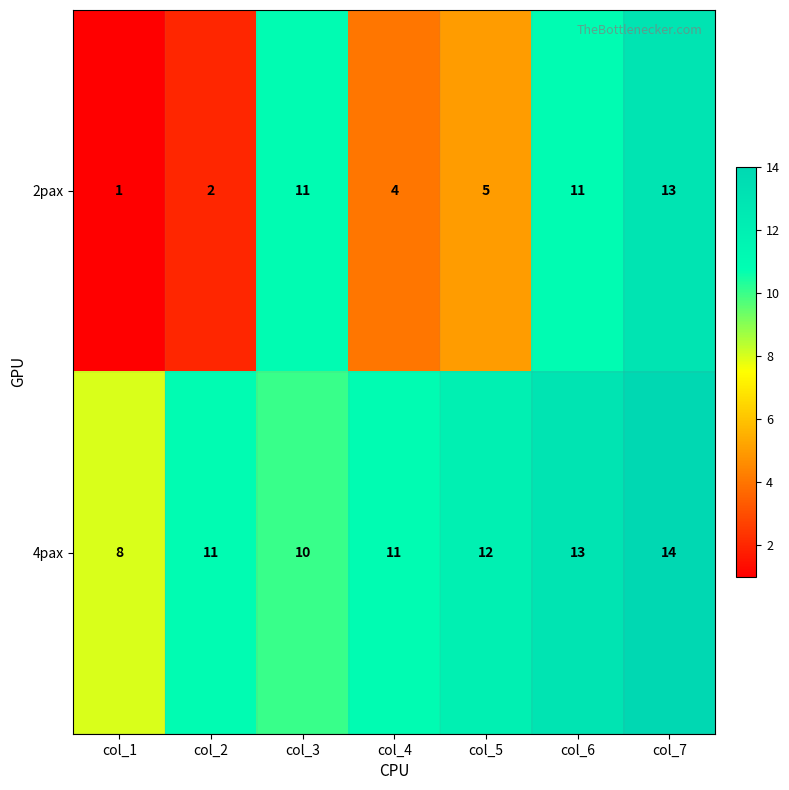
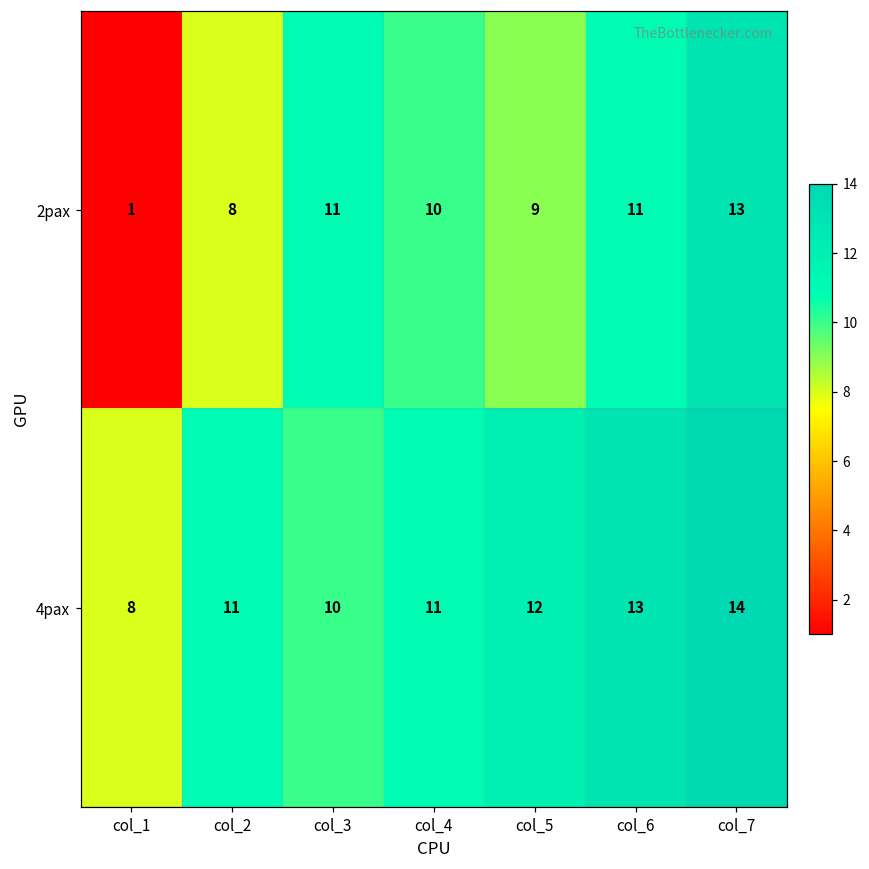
  {
    "2pax": {
      "col_1": 1,
-     "col_2": 2,
+     "col_2": 8,
      "col_3": 11,
-     "col_4": 4,
-     "col_5": 5,
+     "col_4": 10,
+     "col_5": 9,
      "col_6": 11
    },
    "4pax": {
      "col_1": 8,
      "col_2": 11,
      "col_3": 10,
      "col_4": 11,
      "col_5": 12,
      "col_6": 13,
      "col_7": 14
    }
  }
